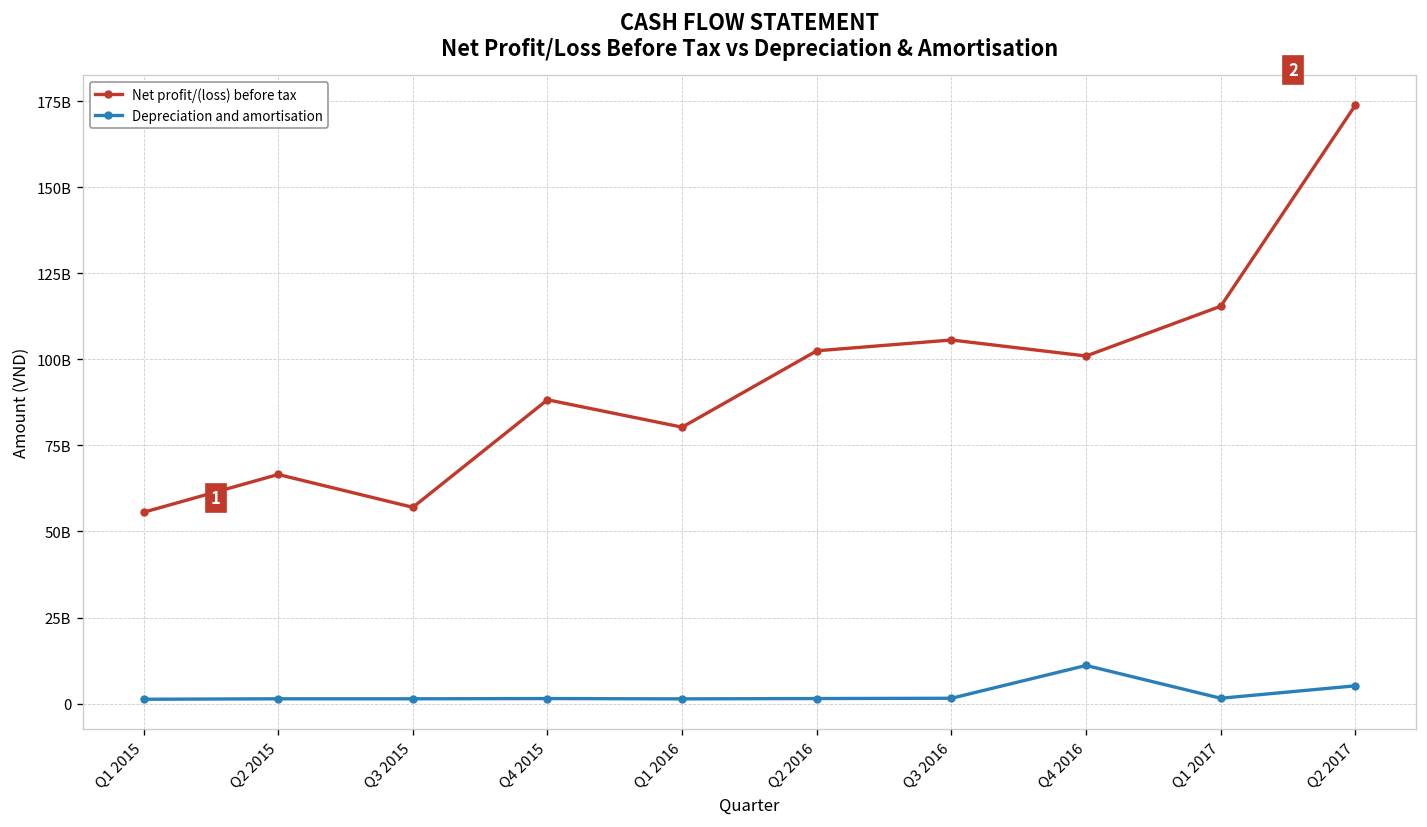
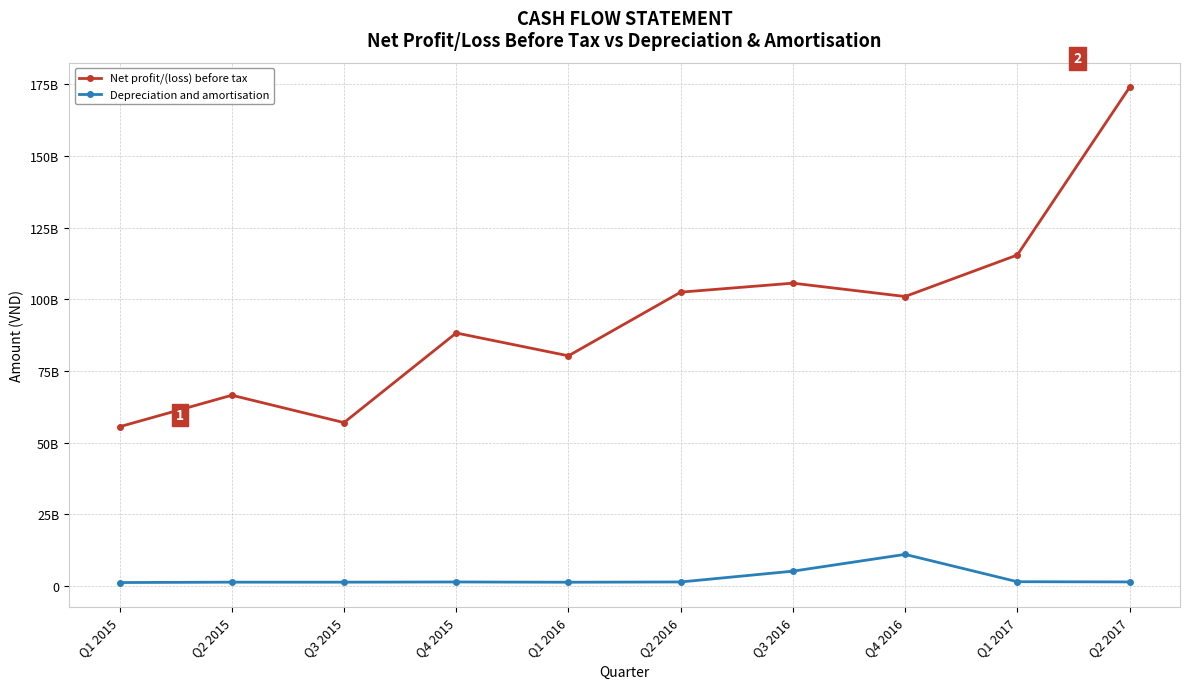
  {
    "Net profit/(loss) before tax": {
      "Q1 2015": 56000000000,
      "Q2 2015": 67000000000,
      "Q3 2015": 57000000000,
      "Q4 2015": 88000000000,
      "Q1 2016": 80000000000,
      "Q2 2016": 102000000000,
      "Q3 2016": 106000000000,
      "Q4 2016": 101000000000,
      "Q1 2017": 115000000000,
      "Q2 2017": 174000000000
    },
    "Depreciation and amortisation": {
      "Q1 2015": 1000000000,
      "Q2 2015": 1000000000,
      "Q3 2015": 1000000000,
      "Q4 2015": 1000000000,
      "Q1 2016": 1000000000,
      "Q2 2016": 1000000000,
-     "Q3 2016": 2000000000,
+     "Q3 2016": 5000000000,
      "Q4 2016": 11000000000,
      "Q1 2017": 2000000000,
-     "Q2 2017": 5000000000
+     "Q2 2017": 1000000000
    }
  }
